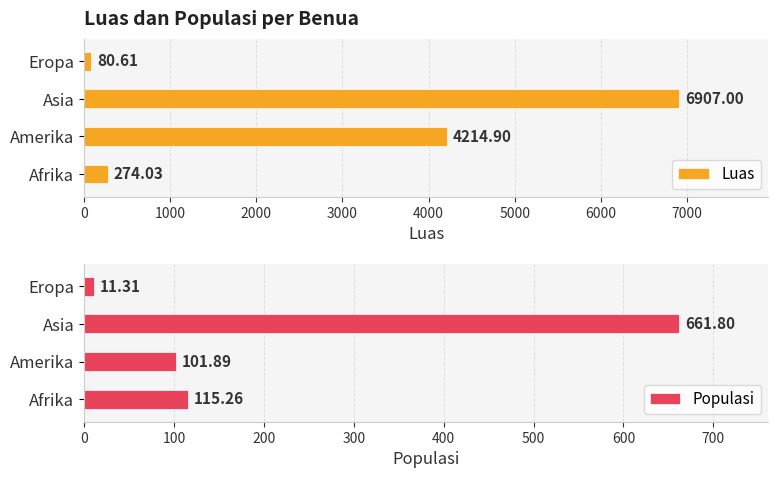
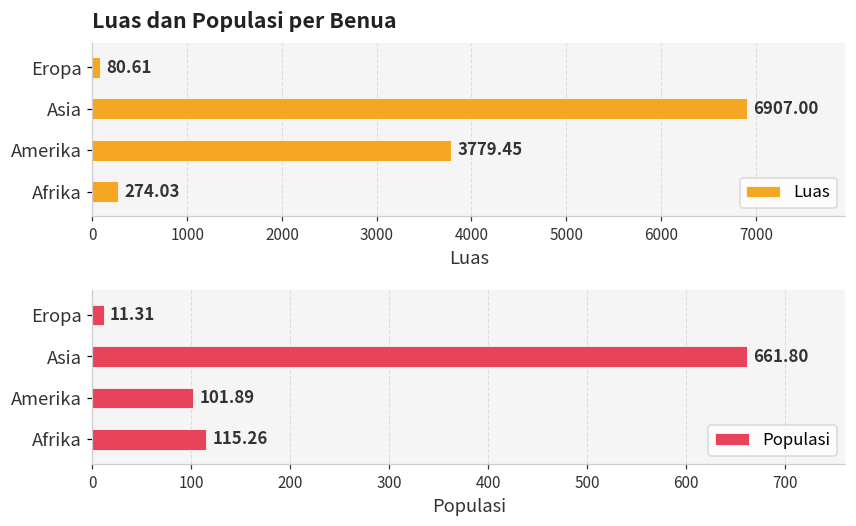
  {
    "Luas dan Populasi per Benua": {
      "Eropa": 80.61,
      "Asia": 6907.00,
-     "Amerika": 4214.90,
+     "Amerika": 3779.45,
      "Afrika": 274.03
    }
  }
